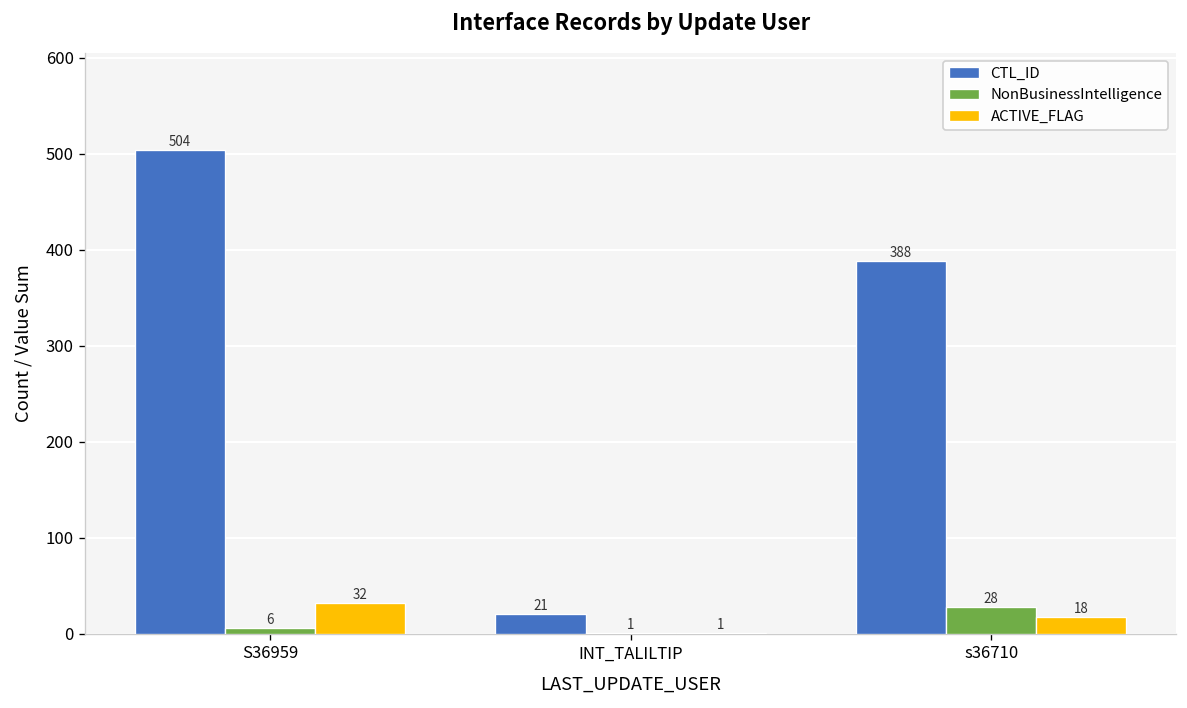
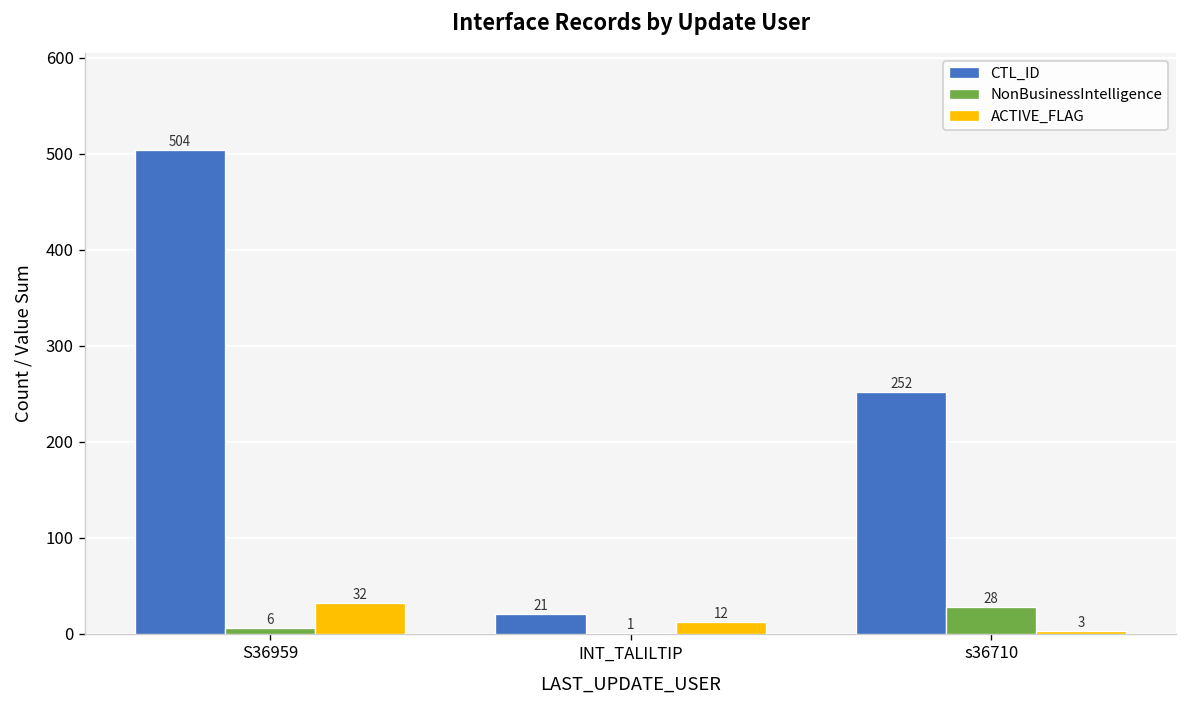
  {
    "CTL_ID": {
      "S36959": 504,
      "INT_TALILTIP": 21,
-     "s36710": 388
+     "s36710": 252
    },
    "NonBusinessIntelligence": {
      "S36959": 6,
      "INT_TALILTIP": 1,
      "s36710": 28
    },
    "ACTIVE_FLAG": {
      "S36959": 32,
-     "INT_TALILTIP": 1,
-     "s36710": 18
+     "INT_TALILTIP": 12,
+     "s36710": 3
    }
  }
